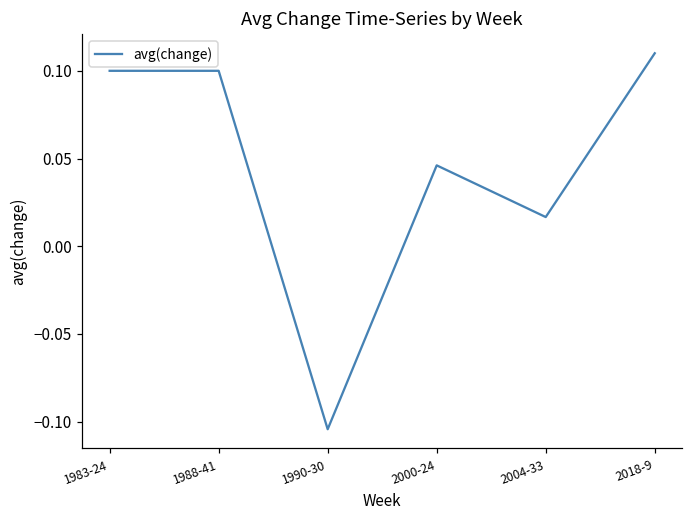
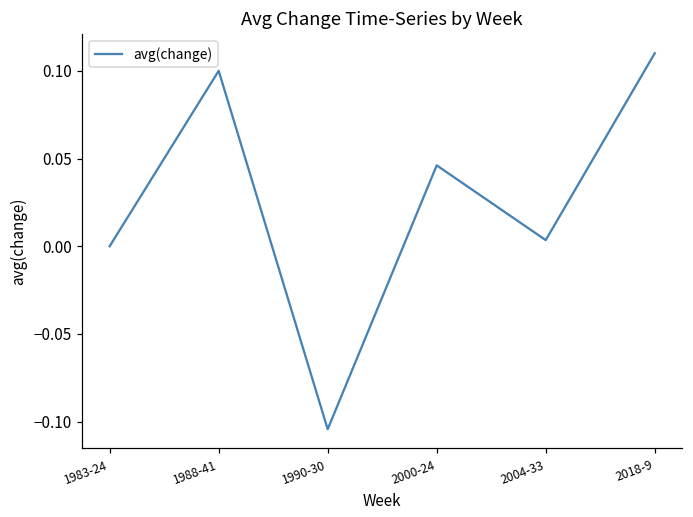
  {
-   "1983-24": 0.1,
+   "1983-24": 0.0,
    "1988-41": 0.100,
    "1990-30": -0.104,
    "2000-24": 0.046,
-   "2004-33": 0.017,
+   "2004-33": 0.003,
    "2018-9": 0.110
  }
